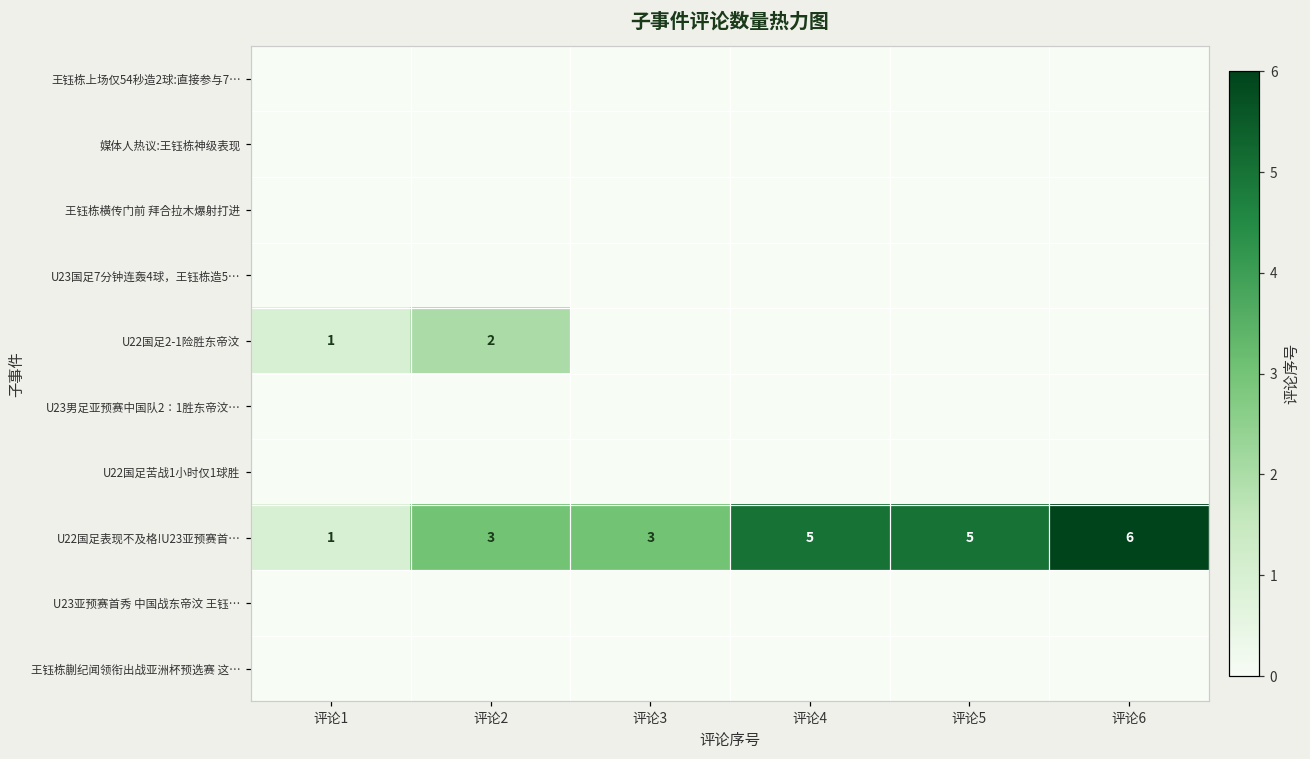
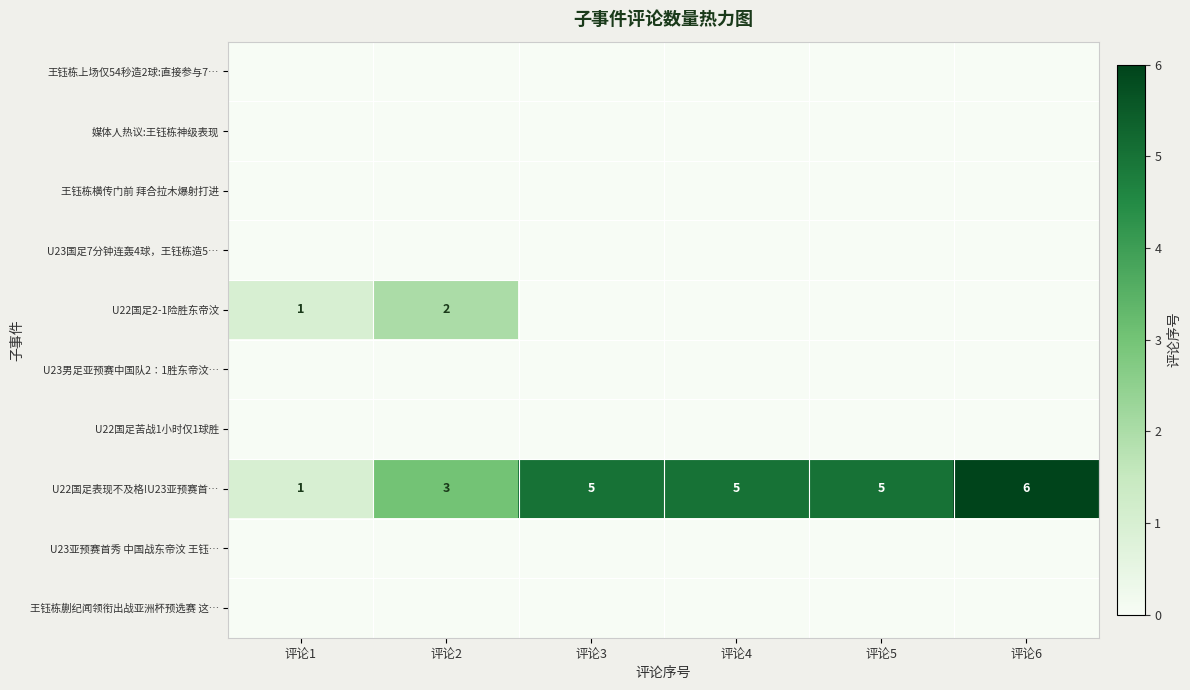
  {
    "U22国足2-1险胜东帝汶": {
      "评论1": 1,
      "评论2": 2
    },
    "U22国足表现不及格!U23亚预赛首…": {
      "评论1": 1,
      "评论2": 3,
-     "评论3": 3,
+     "评论3": 5,
      "评论4": 5,
      "评论5": 5,
      "评论6": 6
    }
  }
